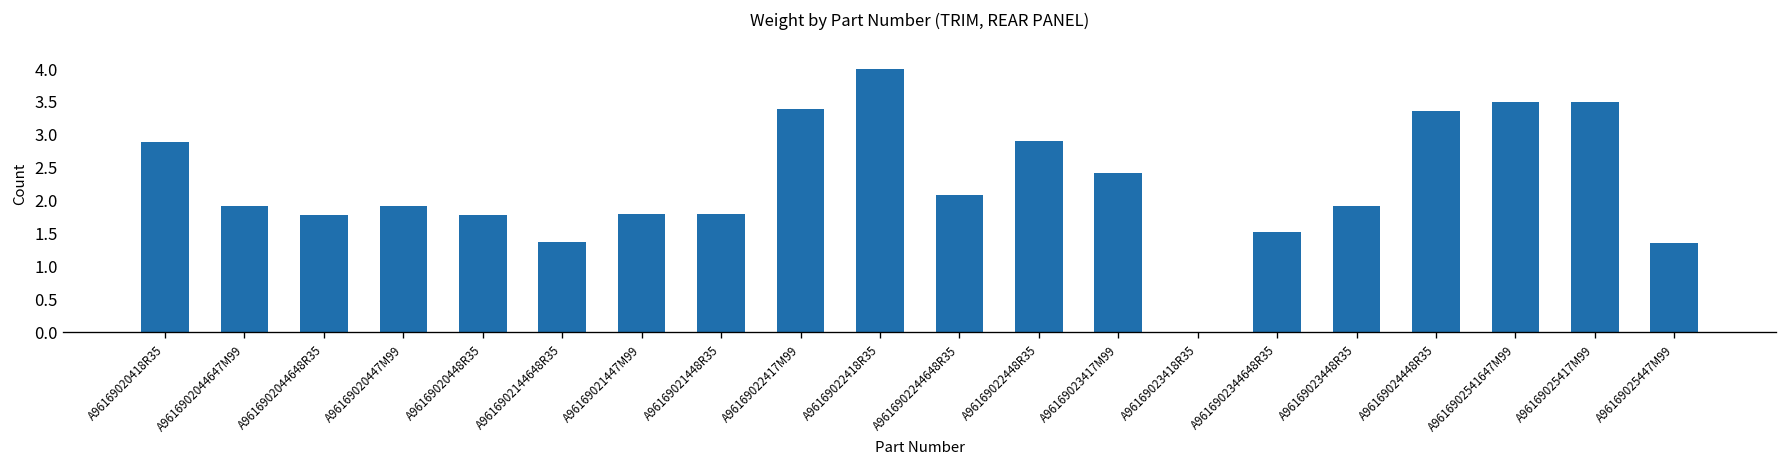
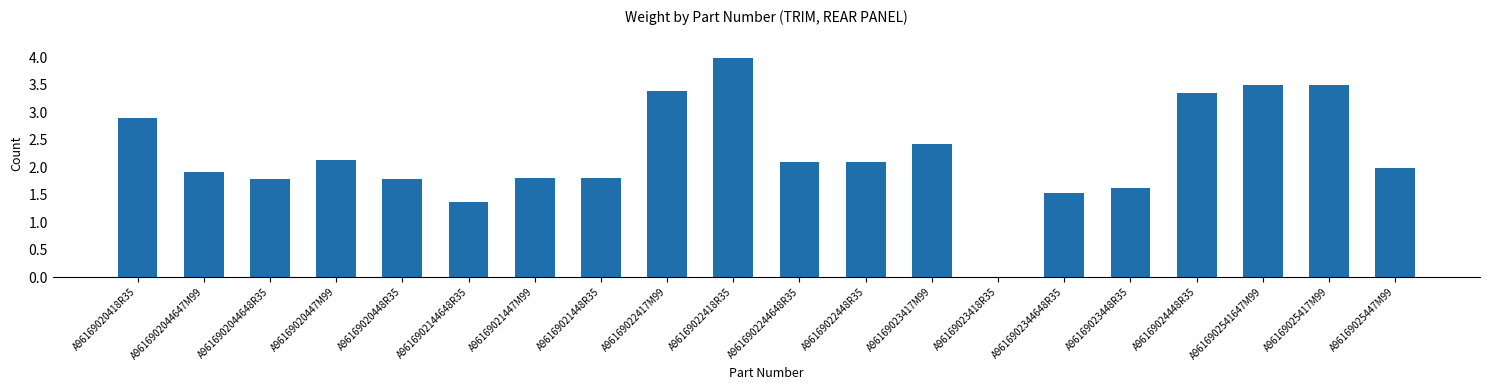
  {
    "A96169020418R35": 2.9,
    "A9616902044647M99": 1.9,
    "A9616902044648R35": 1.8,
-   "A96169020447M99": 1.9,
+   "A96169020447M99": 2.1,
    "A96169020448R35": 1.8,
    "A9616902144648R35": 1.4,
    "A96169021447M99": 1.8,
    "A96169021448R35": 1.8,
    "A96169022417M99": 3.4,
    "A96169022418R35": 4.0,
    "A9616902244648R35": 2.1,
-   "A96169022448R35": 2.9,
+   "A96169022448R35": 2.1,
    "A96169023417M99": 2.4,
    "A96169023418R35": 0.0,
    "A9616902344648R35": 1.5,
-   "A96169023448R35": 1.9,
+   "A96169023448R35": 1.6,
    "A96169024448R35": 3.4,
    "A9616902541647M99": 3.5,
    "A96169025417M99": 3.5,
-   "A96169025447M99": 1.4
+   "A96169025447M99": 2.0
  }
